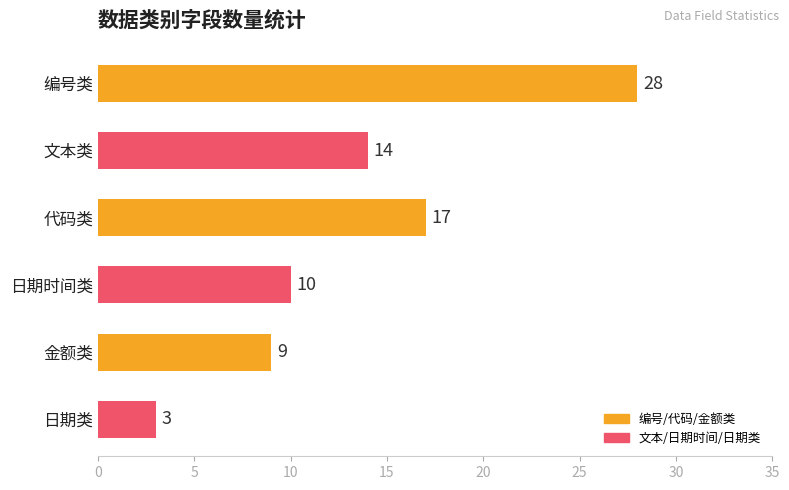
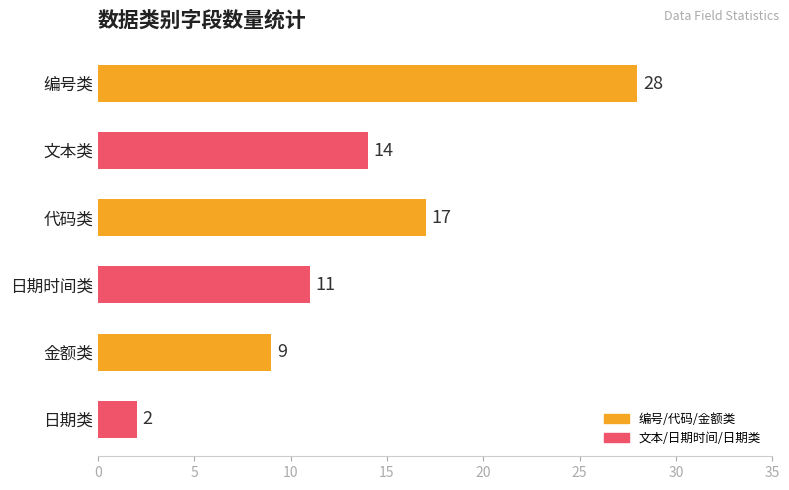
  {
    "编号类": 28,
    "文本类": 14,
    "代码类": 17,
-   "日期时间类": 10,
+   "日期时间类": 11,
    "金额类": 9,
-   "日期类": 3
+   "日期类": 2
  }
